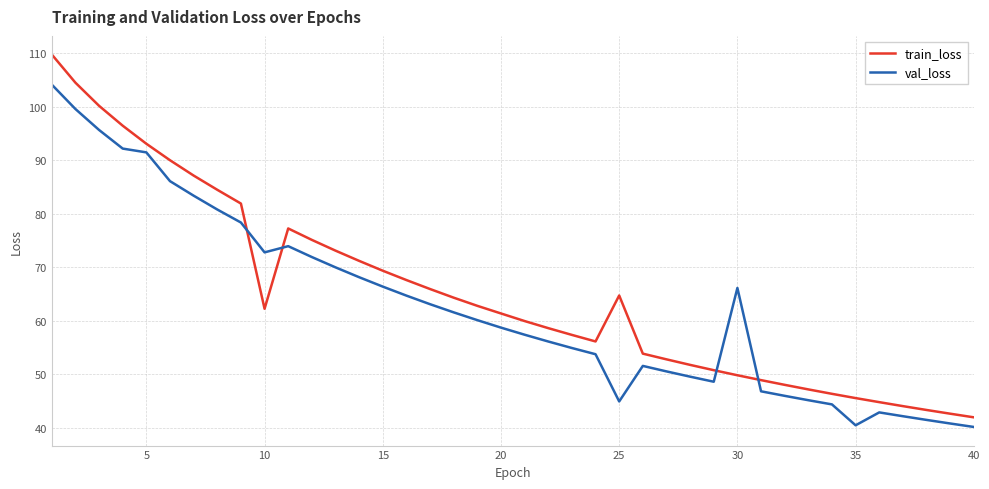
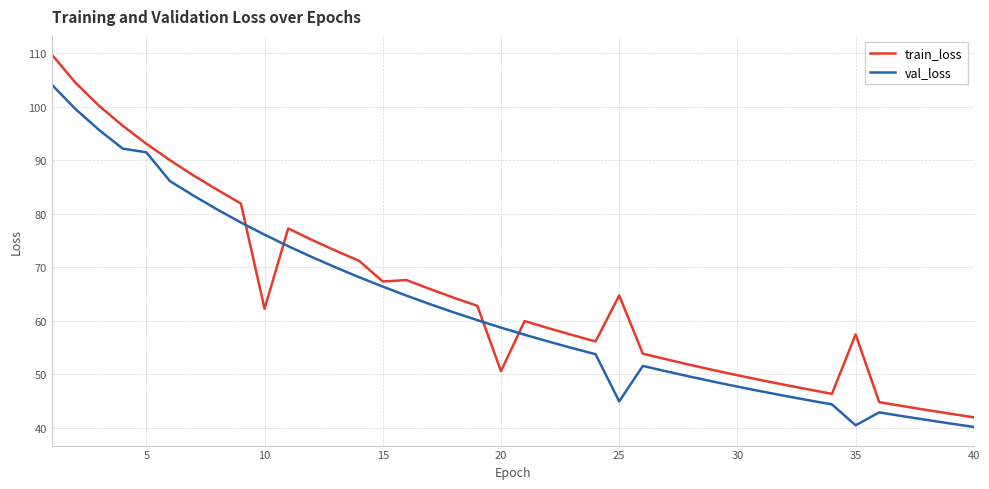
  {
    "train_loss": {
      "5": 93,
      "10": 62,
-     "15": 69,
-     "20": 61,
+     "15": 67,
+     "20": 51,
      "25": 65,
      "30": 50,
-     "35": 46,
+     "35": 57,
      "40": 42
    },
    "val_loss": {
      "5": 91,
-     "10": 73,
+     "10": 76,
      "15": 66,
      "20": 59,
      "25": 45,
-     "30": 66,
+     "30": 48,
      "35": 40,
      "40": 40
    }
  }
